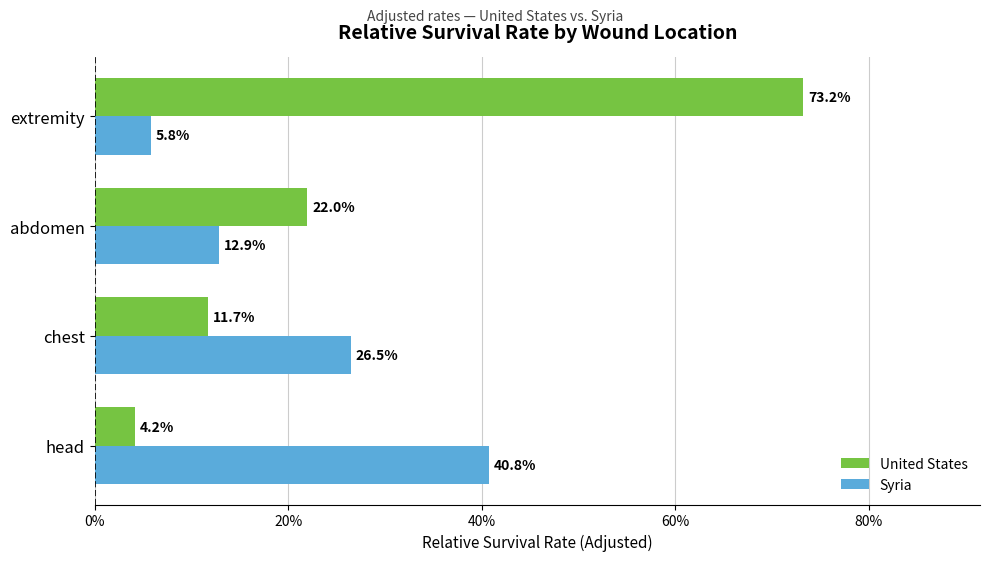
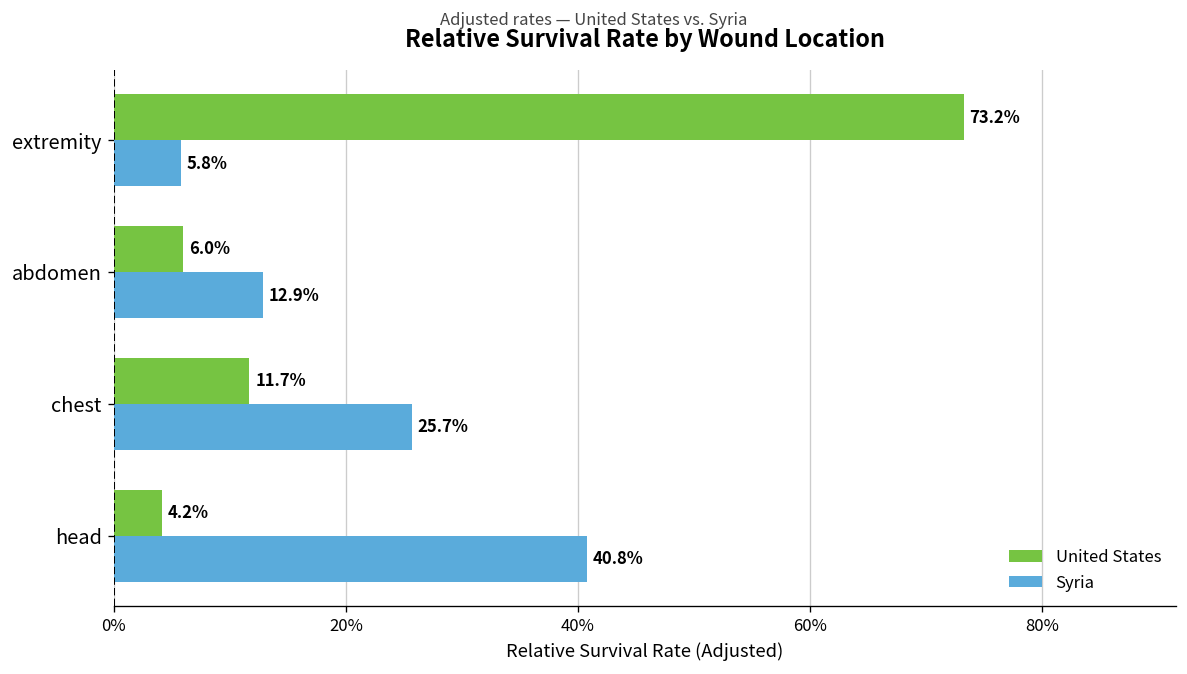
  {
    "United States": {
      "extremity": "73.2%",
-     "abdomen": "22.0%",
+     "abdomen": "6.0%",
      "chest": "11.7%",
      "head": "4.2%"
    },
    "Syria": {
      "extremity": "5.8%",
      "abdomen": "12.9%",
-     "chest": "26.5%",
+     "chest": "25.7%",
      "head": "40.8%"
    }
  }
